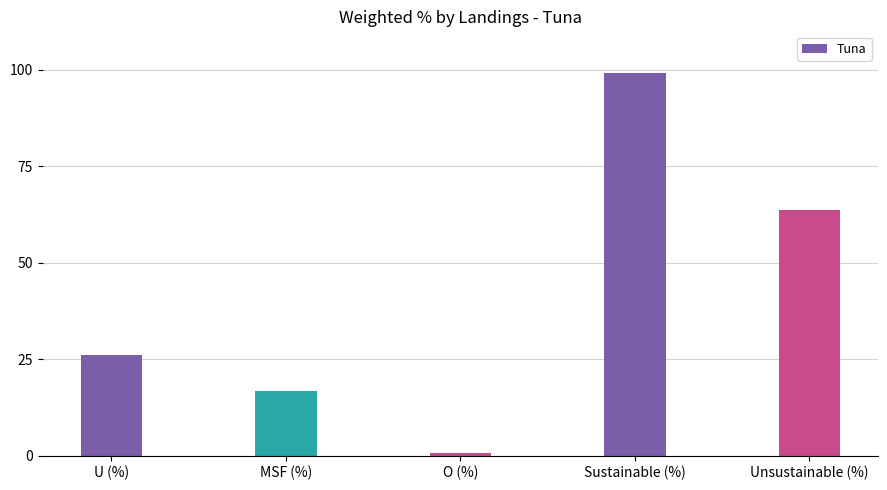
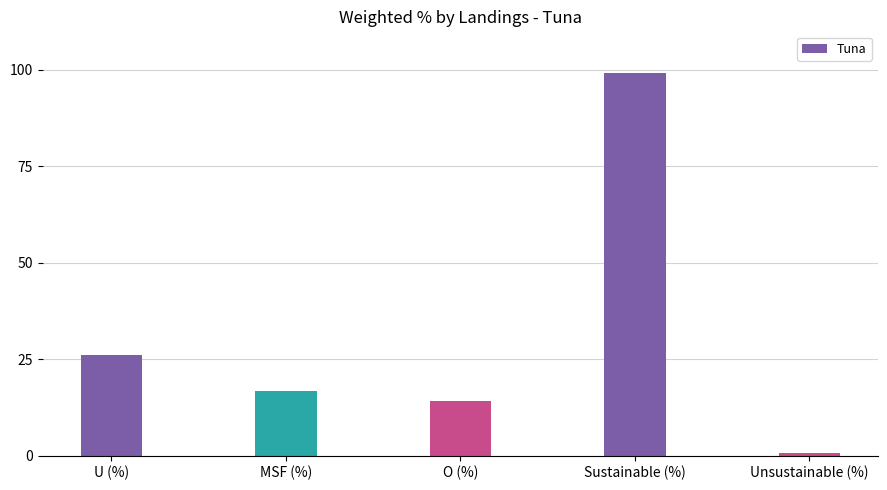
  {
    "U (%)": 26,
    "MSF (%)": 17,
-   "O (%)": 1,
+   "O (%)": 14,
    "Sustainable (%)": 99,
-   "Unsustainable (%)": 64
+   "Unsustainable (%)": 1
  }
